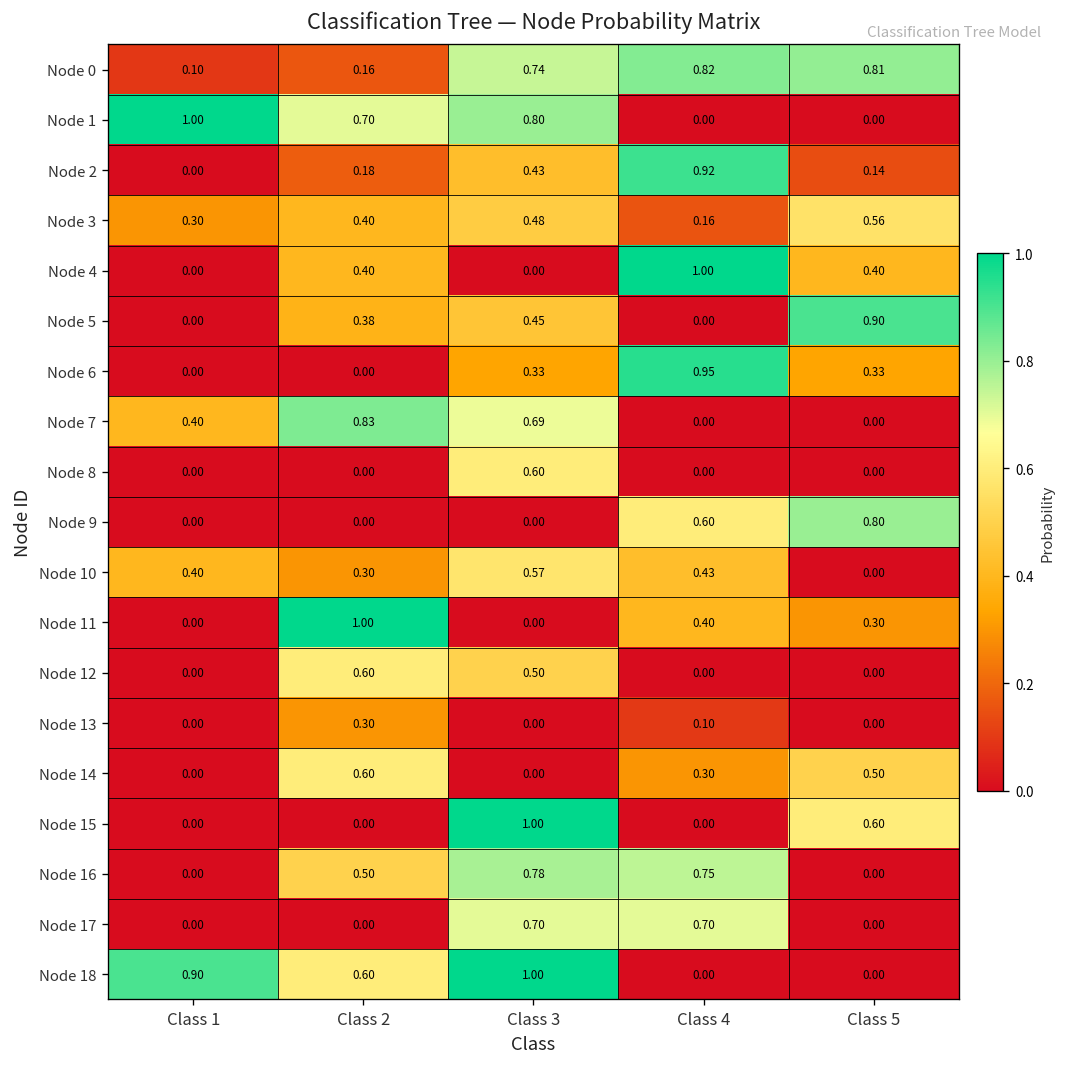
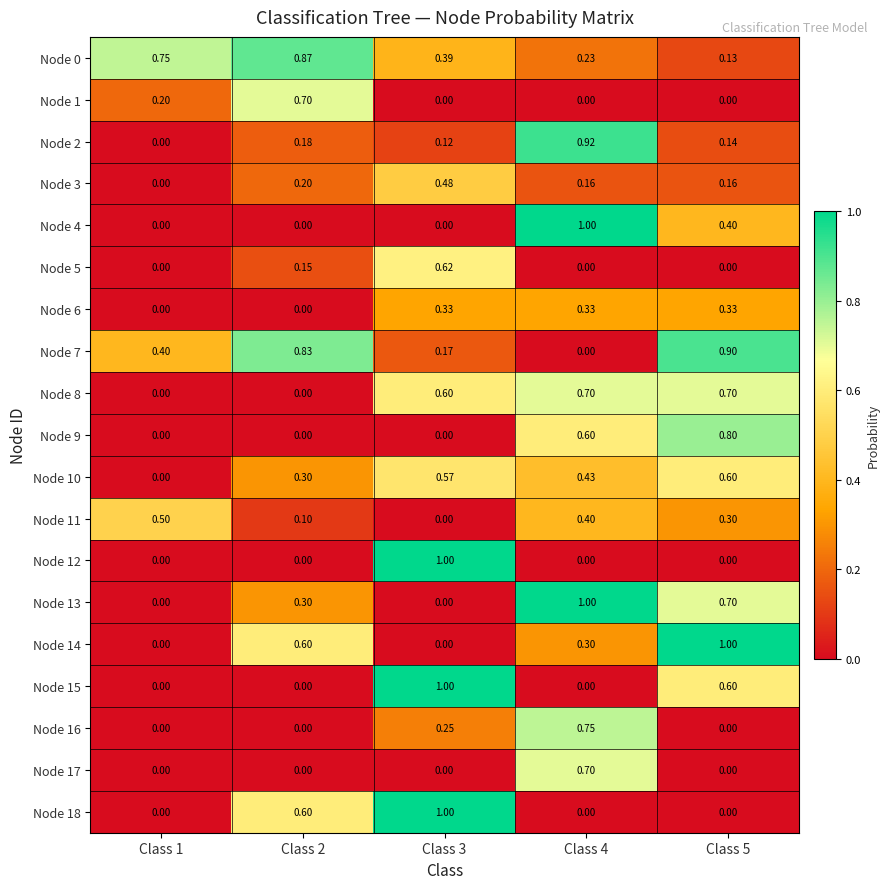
  {
    "Node 0": {
-     "Class 1": 0.10,
-     "Class 2": 0.16,
-     "Class 3": 0.74,
-     "Class 4": 0.82,
-     "Class 5": 0.81
+     "Class 1": 0.75,
+     "Class 2": 0.87,
+     "Class 3": 0.39,
+     "Class 4": 0.23,
+     "Class 5": 0.13
    },
    "Node 1": {
-     "Class 1": 1.00,
+     "Class 1": 0.20,
      "Class 2": 0.70,
-     "Class 3": 0.80,
+     "Class 3": 0.00,
      "Class 4": 0.00,
      "Class 5": 0.00
    },
    "Node 2": {
      "Class 1": 0.00,
      "Class 2": 0.18,
-     "Class 3": 0.43,
+     "Class 3": 0.12,
      "Class 4": 0.92,
      "Class 5": 0.14
    },
    "Node 3": {
-     "Class 1": 0.30,
-     "Class 2": 0.40,
+     "Class 1": 0.00,
+     "Class 2": 0.20,
      "Class 3": 0.48,
      "Class 4": 0.16,
-     "Class 5": 0.56
+     "Class 5": 0.16
    },
    "Node 4": {
      "Class 1": 0.00,
-     "Class 2": 0.40,
+     "Class 2": 0.00,
      "Class 3": 0.00,
      "Class 4": 1.00,
      "Class 5": 0.40
    },
    "Node 5": {
      "Class 1": 0.00,
-     "Class 2": 0.38,
-     "Class 3": 0.45,
+     "Class 2": 0.15,
+     "Class 3": 0.62,
      "Class 4": 0.00,
-     "Class 5": 0.90
+     "Class 5": 0.00
    },
    "Node 6": {
      "Class 1": 0.00,
      "Class 2": 0.00,
      "Class 3": 0.33,
-     "Class 4": 0.95,
+     "Class 4": 0.33,
      "Class 5": 0.33
    },
    "Node 7": {
      "Class 1": 0.40,
      "Class 2": 0.83,
-     "Class 3": 0.69,
+     "Class 3": 0.17,
      "Class 4": 0.00,
-     "Class 5": 0.00
+     "Class 5": 0.90
    },
    "Node 8": {
      "Class 1": 0.00,
      "Class 2": 0.00,
      "Class 3": 0.60,
-     "Class 4": 0.00,
-     "Class 5": 0.00
+     "Class 4": 0.70,
+     "Class 5": 0.70
    },
    "Node 9": {
      "Class 1": 0.00,
      "Class 2": 0.00,
      "Class 3": 0.00,
      "Class 4": 0.60,
      "Class 5": 0.80
    },
    "Node 10": {
-     "Class 1": 0.40,
+     "Class 1": 0.00,
      "Class 2": 0.30,
      "Class 3": 0.57,
      "Class 4": 0.43,
-     "Class 5": 0.00
+     "Class 5": 0.60
    },
    "Node 11": {
-     "Class 1": 0.00,
-     "Class 2": 1.00,
+     "Class 1": 0.50,
+     "Class 2": 0.10,
      "Class 3": 0.00,
      "Class 4": 0.40,
      "Class 5": 0.30
    },
    "Node 12": {
      "Class 1": 0.00,
-     "Class 2": 0.60,
-     "Class 3": 0.50,
+     "Class 2": 0.00,
+     "Class 3": 1.00,
      "Class 4": 0.00,
      "Class 5": 0.00
    },
    "Node 13": {
      "Class 1": 0.00,
      "Class 2": 0.30,
      "Class 3": 0.00,
-     "Class 4": 0.10,
-     "Class 5": 0.00
+     "Class 4": 1.00,
+     "Class 5": 0.70
    },
    "Node 14": {
      "Class 1": 0.00,
      "Class 2": 0.60,
      "Class 3": 0.00,
      "Class 4": 0.30,
-     "Class 5": 0.50
+     "Class 5": 1.00
    },
    "Node 15": {
      "Class 1": 0.00,
      "Class 2": 0.00,
      "Class 3": 1.00,
      "Class 4": 0.00,
      "Class 5": 0.60
    },
    "Node 16": {
      "Class 1": 0.00,
-     "Class 2": 0.50,
-     "Class 3": 0.78,
+     "Class 2": 0.00,
+     "Class 3": 0.25,
      "Class 4": 0.75,
      "Class 5": 0.00
    },
    "Node 17": {
      "Class 1": 0.00,
      "Class 2": 0.00,
-     "Class 3": 0.70,
+     "Class 3": 0.00,
      "Class 4": 0.70,
      "Class 5": 0.00
    },
    "Node 18": {
-     "Class 1": 0.90,
+     "Class 1": 0.00,
      "Class 2": 0.60,
      "Class 3": 1.00,
      "Class 4": 0.00,
      "Class 5": 0.00
    }
  }
